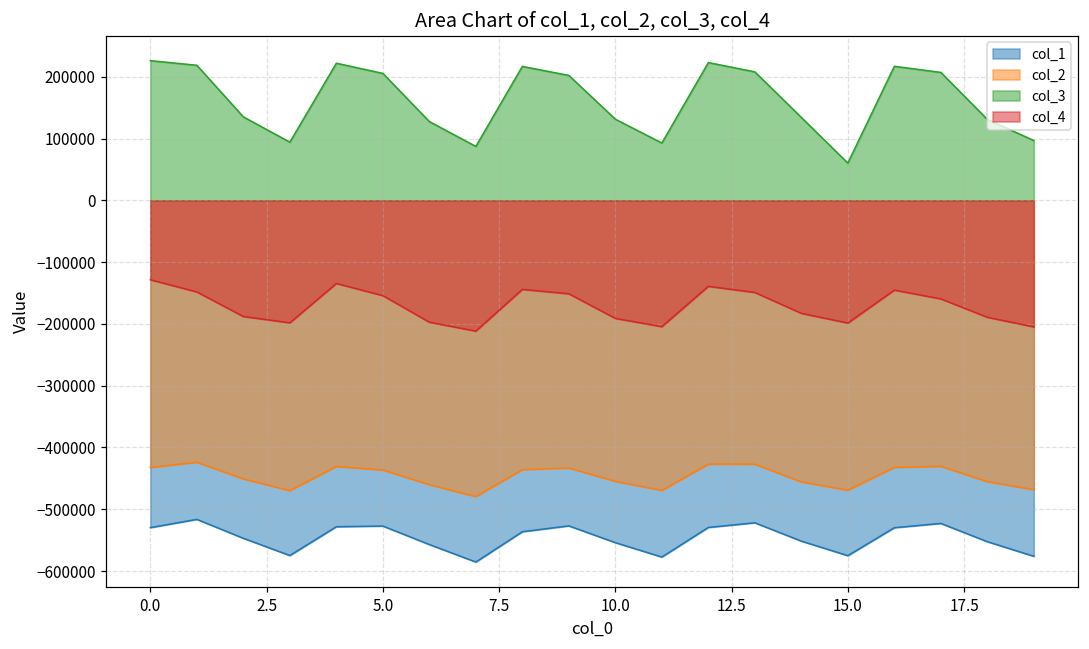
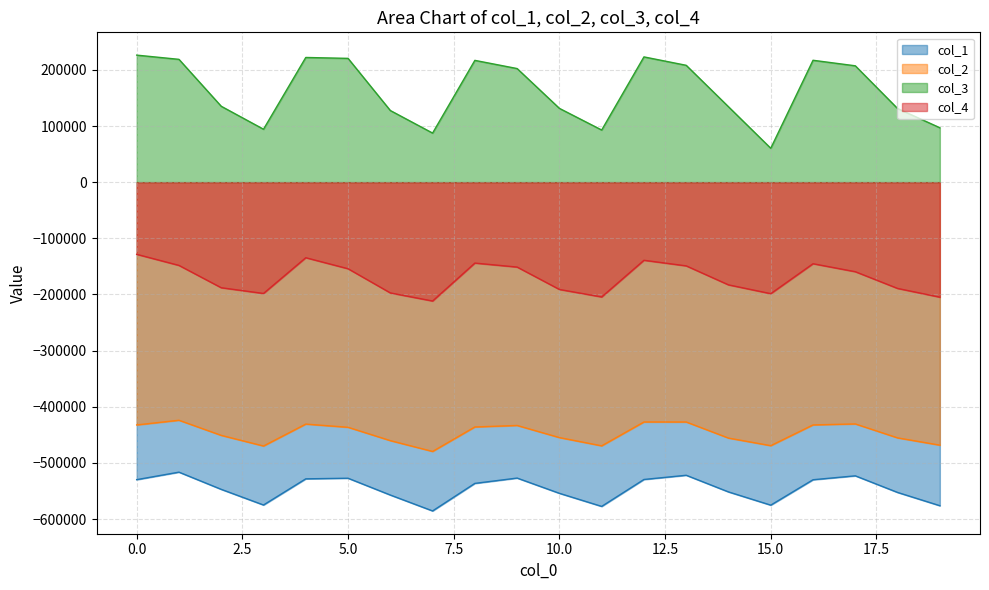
  {
    "col_3": {
      "0.0": 230000,
-     "5.0": 210000,
+     "5.0": 220000,
      "10.0": 130000,
      "15.0": 60000
    }
  }
